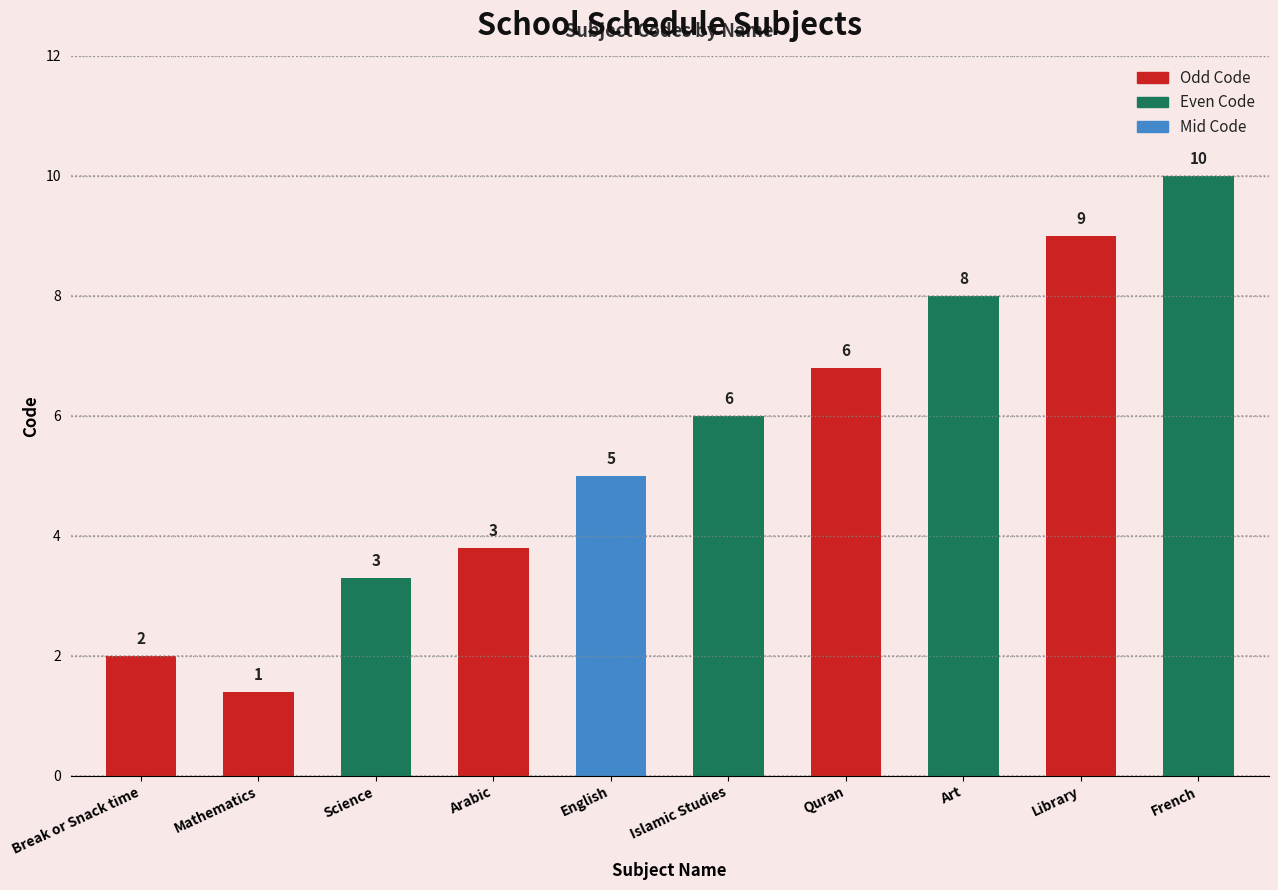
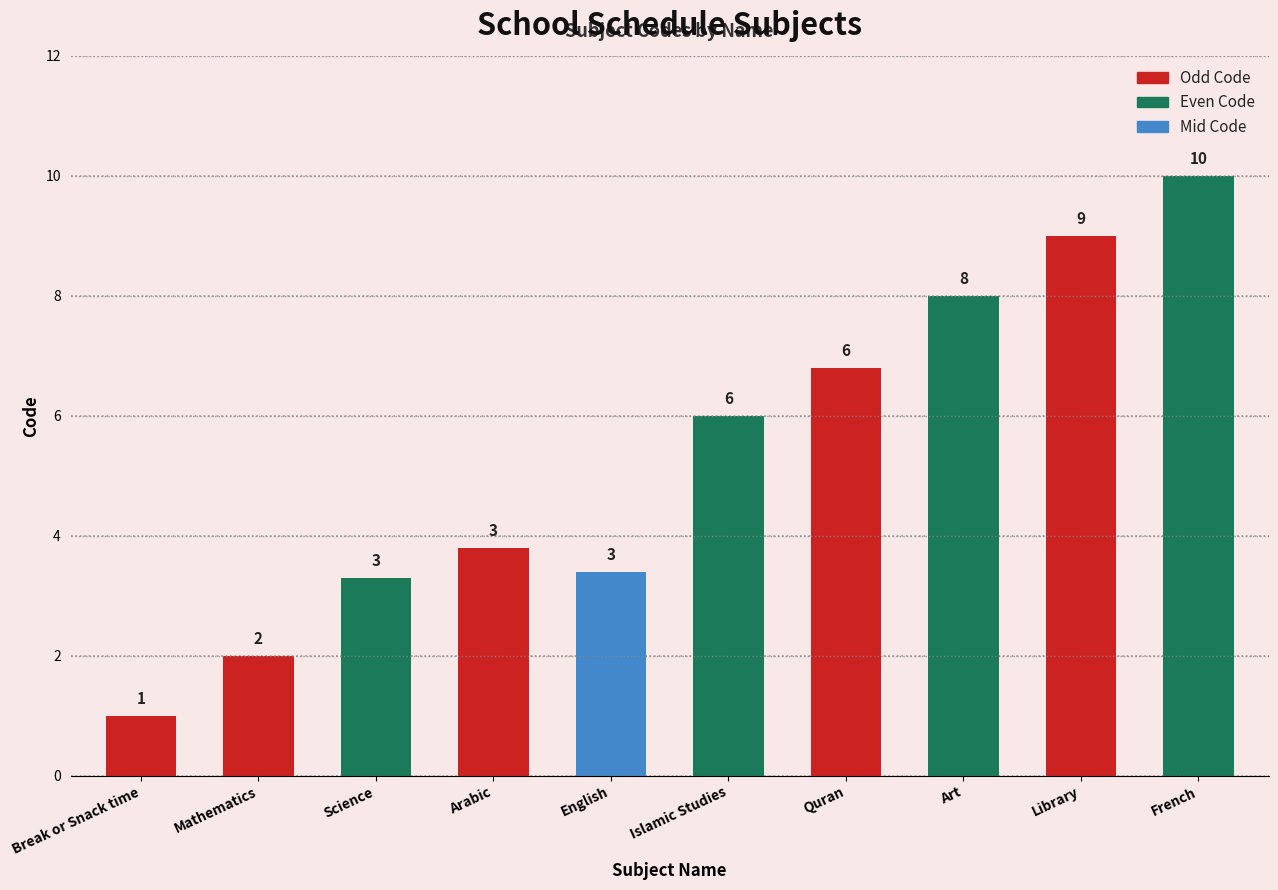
  {
-   "Break or Snack time": 2,
-   "Mathematics": 1,
+   "Break or Snack time": 1,
+   "Mathematics": 2,
    "Science": 3,
-   "English": 5,
+   "English": 3,
    "Islamic Studies": 6,
    "Art": 8,
    "Library": 9,
    "French": 10
  }
